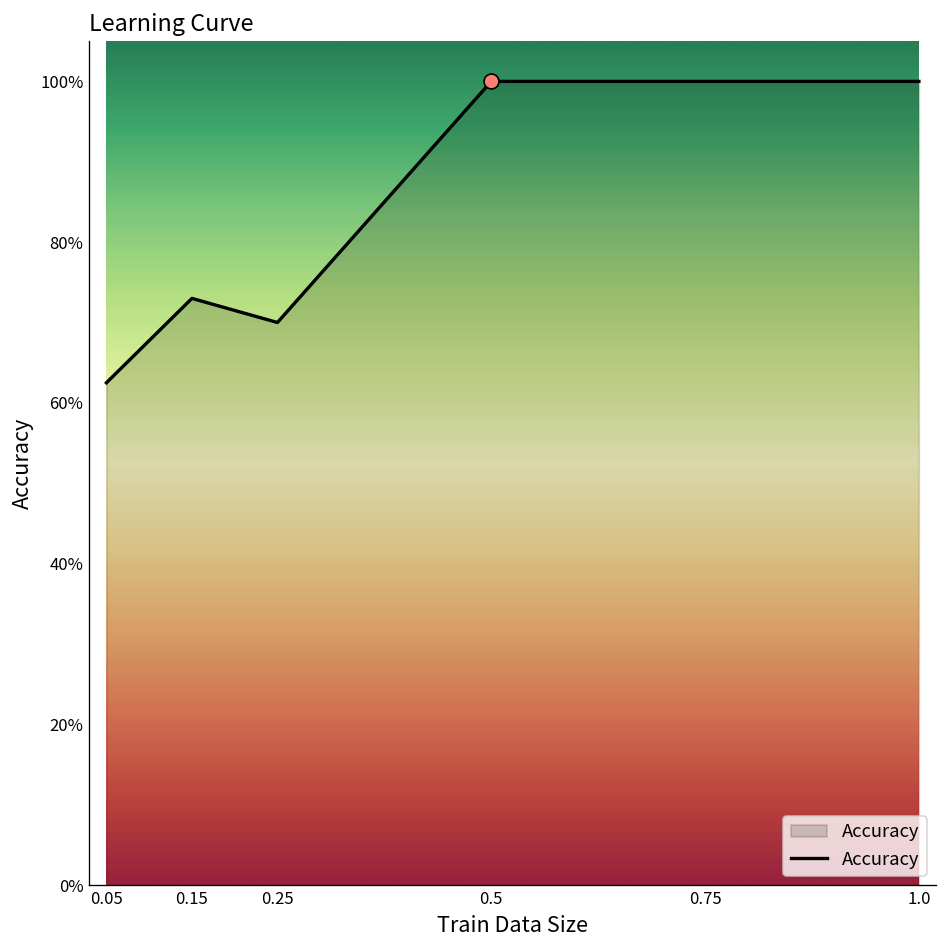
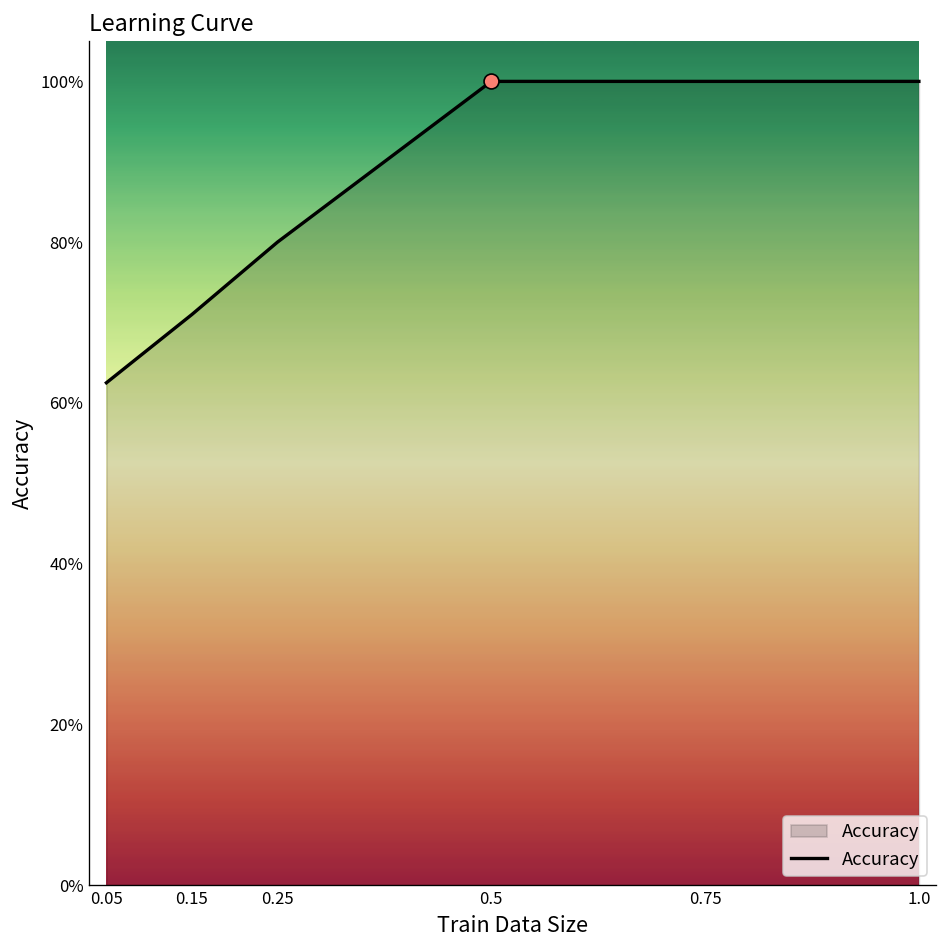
  {
    "Accuracy": {
      "0.05": "63%",
-     "0.15": "73%",
-     "0.25": "70%",
+     "0.15": "71%",
+     "0.25": "80%",
      "0.75": "100%",
      "1.0": "100%"
    }
  }
